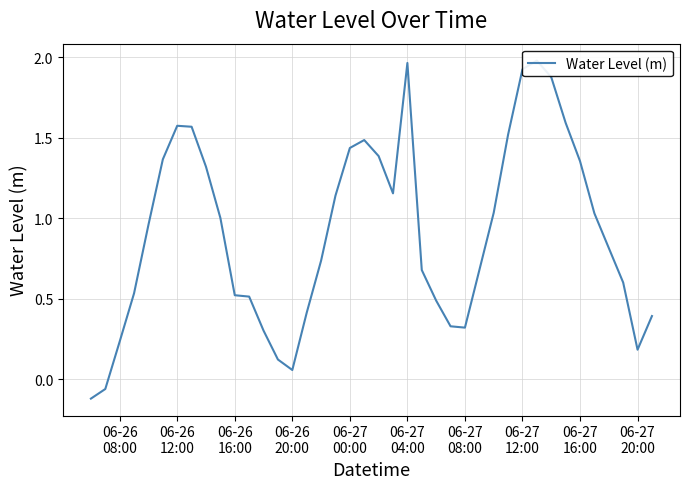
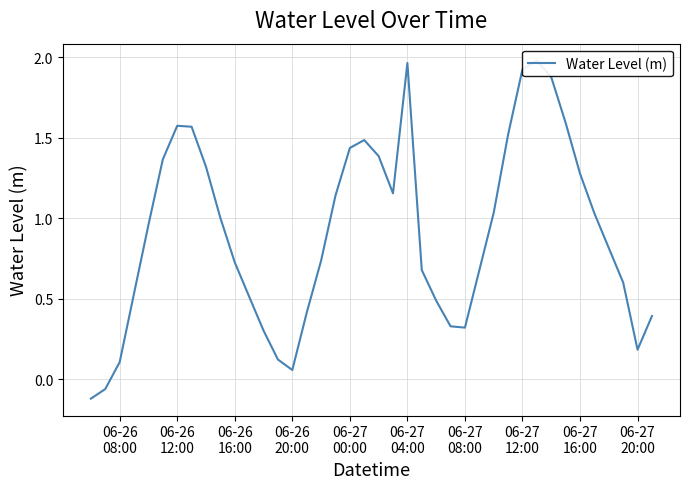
  {
-   "06-26 08:00": 0.23,
+   "06-26 08:00": 0.11,
    "06-26 12:00": 1.57,
-   "06-26 16:00": 0.52,
+   "06-26 16:00": 0.73,
    "06-26 20:00": 0.06,
    "06-27 00:00": 1.44,
    "06-27 04:00": 1.97,
    "06-27 08:00": 0.32,
-   "06-27 16:00": 1.36,
+   "06-27 16:00": 1.28,
    "06-27 20:00": 0.18
  }
